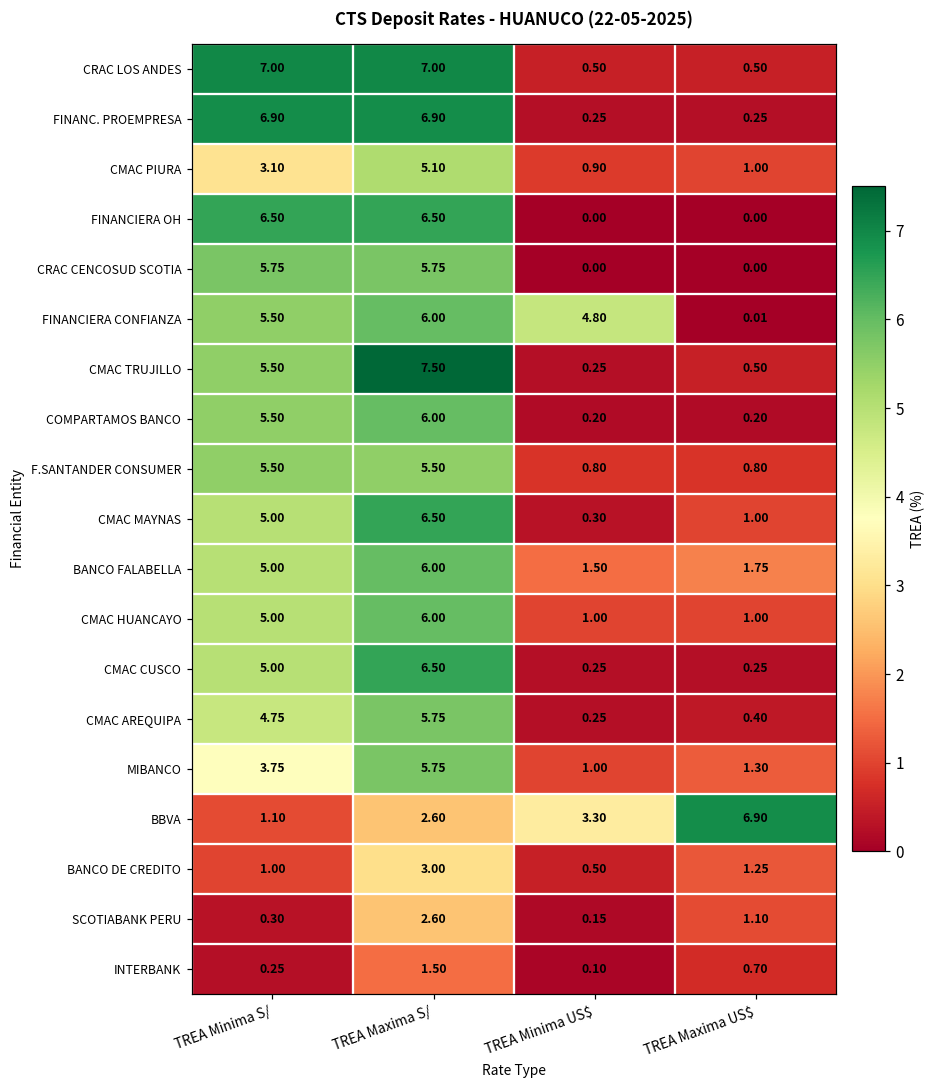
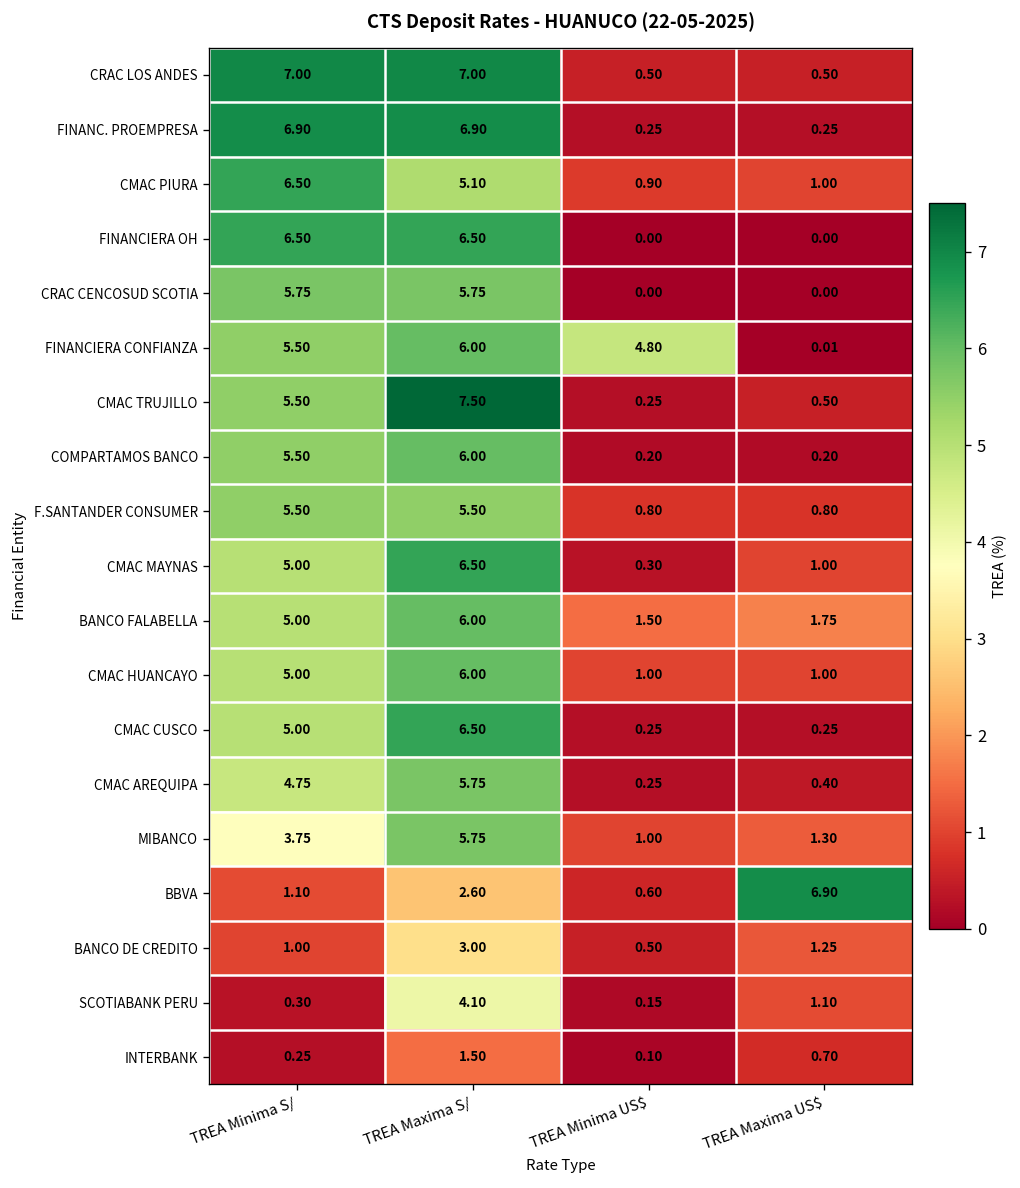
  {
    "CRAC LOS ANDES": {
      "TREA Minima S/": 7.00,
      "TREA Maxima S/": 7.00,
      "TREA Minima US$": 0.50,
      "TREA Maxima US$": 0.50
    },
    "FINANC. PROEMPRESA": {
      "TREA Minima S/": 6.90,
      "TREA Maxima S/": 6.90,
      "TREA Minima US$": 0.25,
      "TREA Maxima US$": 0.25
    },
    "CMAC PIURA": {
-     "TREA Minima S/": 3.10,
+     "TREA Minima S/": 6.50,
      "TREA Maxima S/": 5.10,
      "TREA Minima US$": 0.90,
      "TREA Maxima US$": 1.00
    },
    "FINANCIERA OH": {
      "TREA Minima S/": 6.50,
      "TREA Maxima S/": 6.50,
      "TREA Minima US$": 0.00,
      "TREA Maxima US$": 0.00
    },
    "CRAC CENCOSUD SCOTIA": {
      "TREA Minima S/": 5.75,
      "TREA Maxima S/": 5.75,
      "TREA Minima US$": 0.00,
      "TREA Maxima US$": 0.00
    },
    "FINANCIERA CONFIANZA": {
      "TREA Minima S/": 5.50,
      "TREA Maxima S/": 6.00,
      "TREA Minima US$": 4.80,
      "TREA Maxima US$": 0.01
    },
    "CMAC TRUJILLO": {
      "TREA Minima S/": 5.50,
      "TREA Maxima S/": 7.50,
      "TREA Minima US$": 0.25,
      "TREA Maxima US$": 0.50
    },
    "COMPARTAMOS BANCO": {
      "TREA Minima S/": 5.50,
      "TREA Maxima S/": 6.00,
      "TREA Minima US$": 0.20,
      "TREA Maxima US$": 0.20
    },
    "F.SANTANDER CONSUMER": {
      "TREA Minima S/": 5.50,
      "TREA Maxima S/": 5.50,
      "TREA Minima US$": 0.80,
      "TREA Maxima US$": 0.80
    },
    "CMAC MAYNAS": {
      "TREA Minima S/": 5.00,
      "TREA Maxima S/": 6.50,
      "TREA Minima US$": 0.30,
      "TREA Maxima US$": 1.00
    },
    "BANCO FALABELLA": {
      "TREA Minima S/": 5.00,
      "TREA Maxima S/": 6.00,
      "TREA Minima US$": 1.50,
      "TREA Maxima US$": 1.75
    },
    "CMAC HUANCAYO": {
      "TREA Minima S/": 5.00,
      "TREA Maxima S/": 6.00,
      "TREA Minima US$": 1.00,
      "TREA Maxima US$": 1.00
    },
    "CMAC CUSCO": {
      "TREA Minima S/": 5.00,
      "TREA Maxima S/": 6.50,
      "TREA Minima US$": 0.25,
      "TREA Maxima US$": 0.25
    },
    "CMAC AREQUIPA": {
      "TREA Minima S/": 4.75,
      "TREA Maxima S/": 5.75,
      "TREA Minima US$": 0.25,
      "TREA Maxima US$": 0.40
    },
    "MIBANCO": {
      "TREA Minima S/": 3.75,
      "TREA Maxima S/": 5.75,
      "TREA Minima US$": 1.00,
      "TREA Maxima US$": 1.30
    },
    "BBVA": {
      "TREA Minima S/": 1.10,
      "TREA Maxima S/": 2.60,
-     "TREA Minima US$": 3.30,
+     "TREA Minima US$": 0.60,
      "TREA Maxima US$": 6.90
    },
    "BANCO DE CREDITO": {
      "TREA Minima S/": 1.00,
      "TREA Maxima S/": 3.00,
      "TREA Minima US$": 0.50,
      "TREA Maxima US$": 1.25
    },
    "SCOTIABANK PERU": {
      "TREA Minima S/": 0.30,
-     "TREA Maxima S/": 2.60,
+     "TREA Maxima S/": 4.10,
      "TREA Minima US$": 0.15,
      "TREA Maxima US$": 1.10
    },
    "INTERBANK": {
      "TREA Minima S/": 0.25,
      "TREA Maxima S/": 1.50,
      "TREA Minima US$": 0.10,
      "TREA Maxima US$": 0.70
    }
  }
